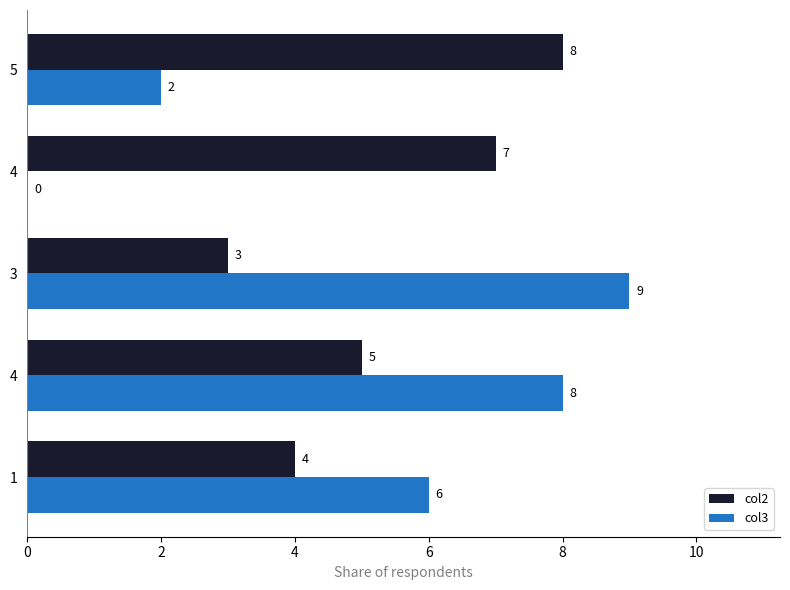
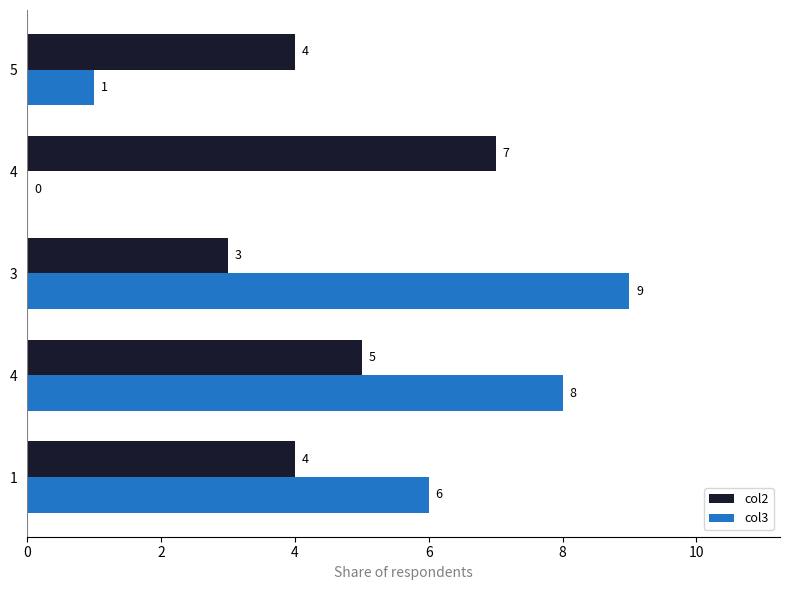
  {
    "col2": {
-     "5": 8,
+     "5": 4,
      "3": 3,
      "1": 4
    },
    "col3": {
-     "5": 2,
+     "5": 1,
      "3": 9,
      "1": 6
    }
  }
